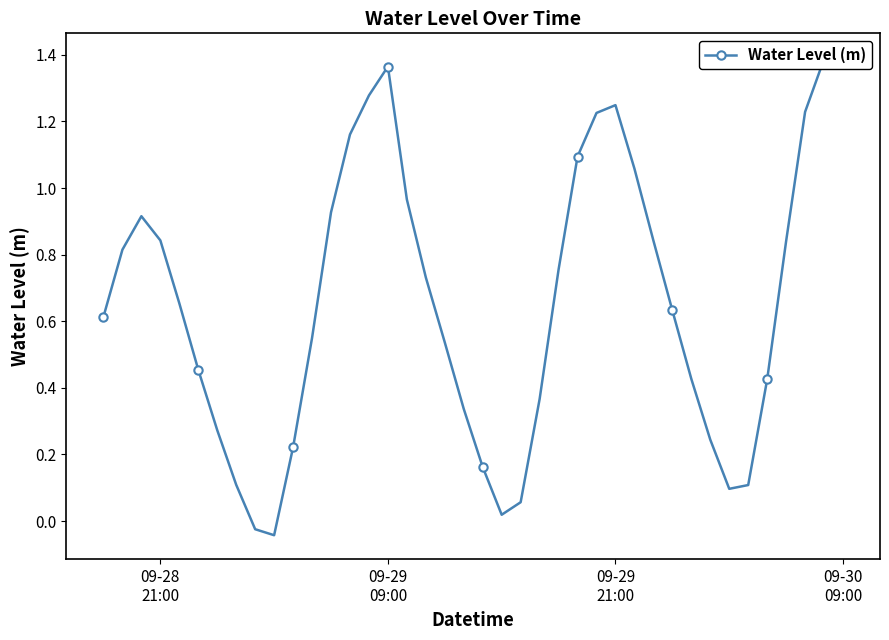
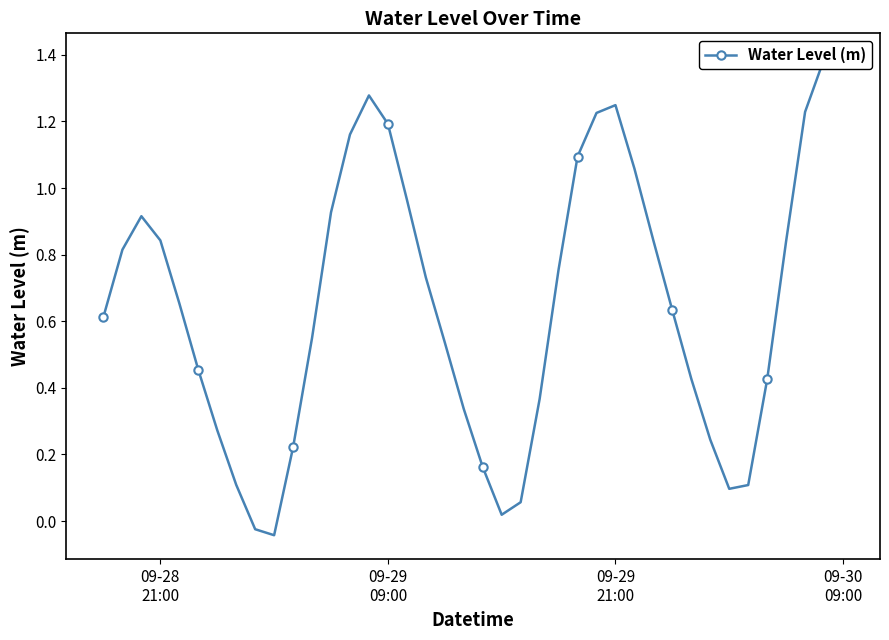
  {
    "09-28 21:00": 0.84,
-   "09-29 09:00": 1.36,
+   "09-29 09:00": 1.19,
    "09-29 21:00": 1.25
  }
